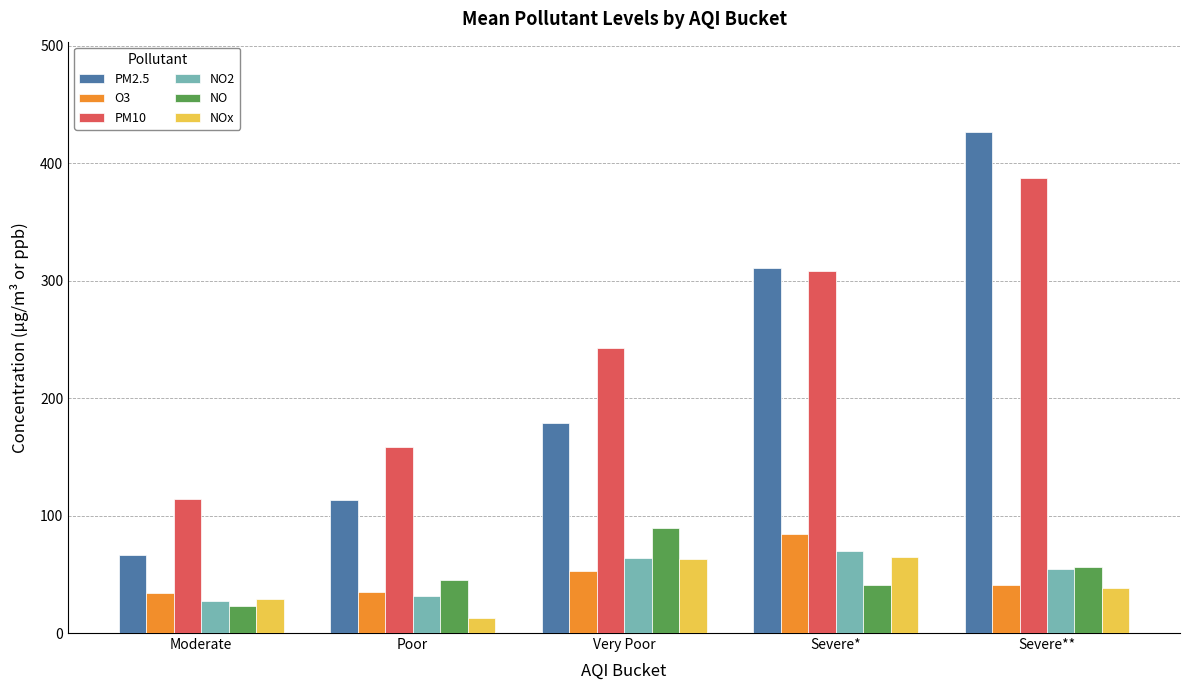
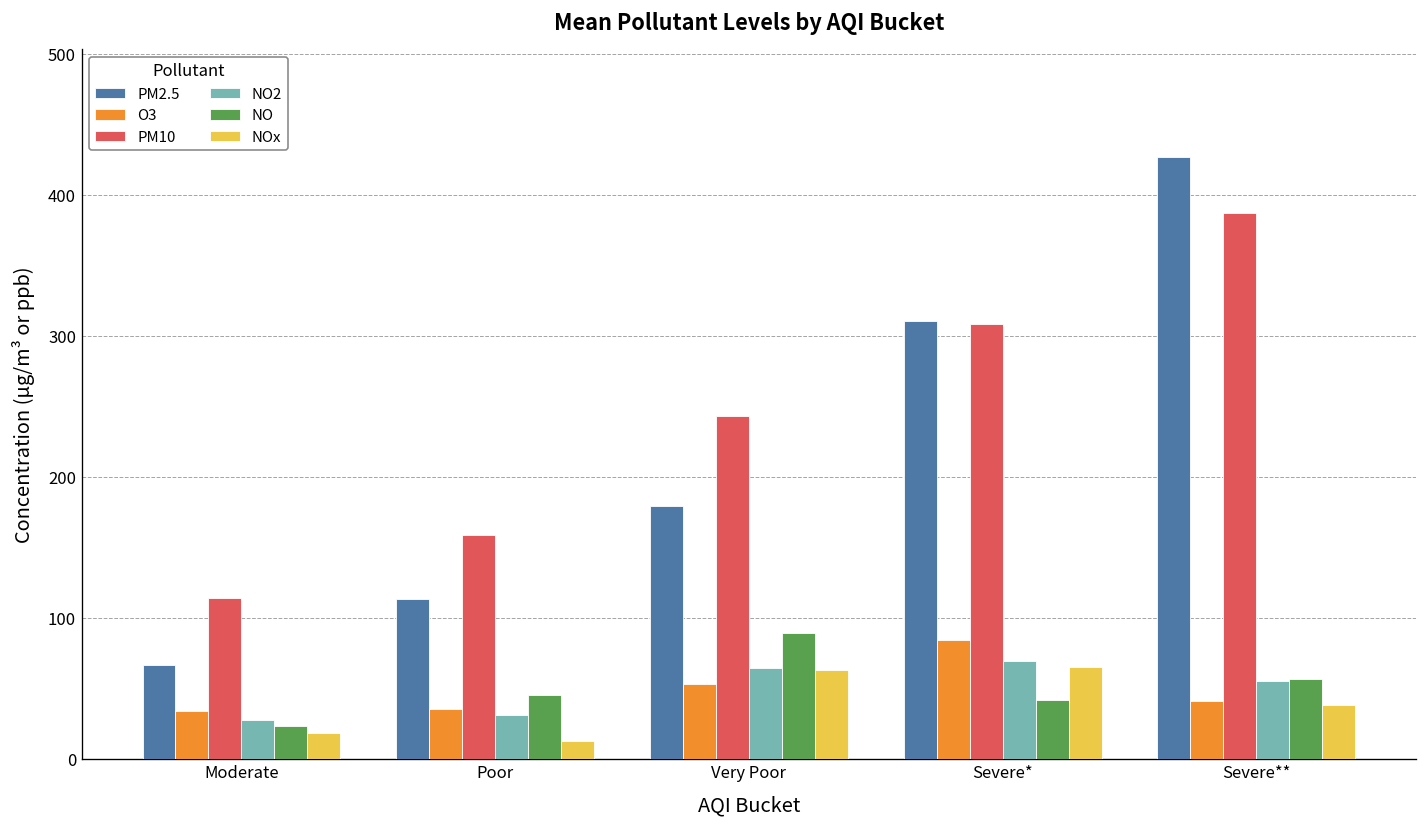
  {
    "PM2.5": {
      "Moderate": 66,
      "Poor": 113,
      "Very Poor": 179,
      "Severe*": 310,
      "Severe**": 427
    },
    "O3": {
      "Moderate": 34,
      "Poor": 35,
      "Very Poor": 53,
      "Severe*": 84,
      "Severe**": 41
    },
    "PM10": {
      "Moderate": 114,
      "Poor": 159,
      "Very Poor": 243,
      "Severe*": 308,
      "Severe**": 387
    },
    "NO2": {
      "Moderate": 28,
      "Poor": 31,
      "Very Poor": 64,
      "Severe*": 70,
      "Severe**": 55
    },
    "NO": {
      "Moderate": 23,
      "Poor": 45,
      "Very Poor": 89,
      "Severe*": 41,
      "Severe**": 56
    },
    "NOx": {
-     "Moderate": 29,
+     "Moderate": 18,
      "Poor": 12,
      "Very Poor": 63,
      "Severe*": 65,
      "Severe**": 38
    }
  }
